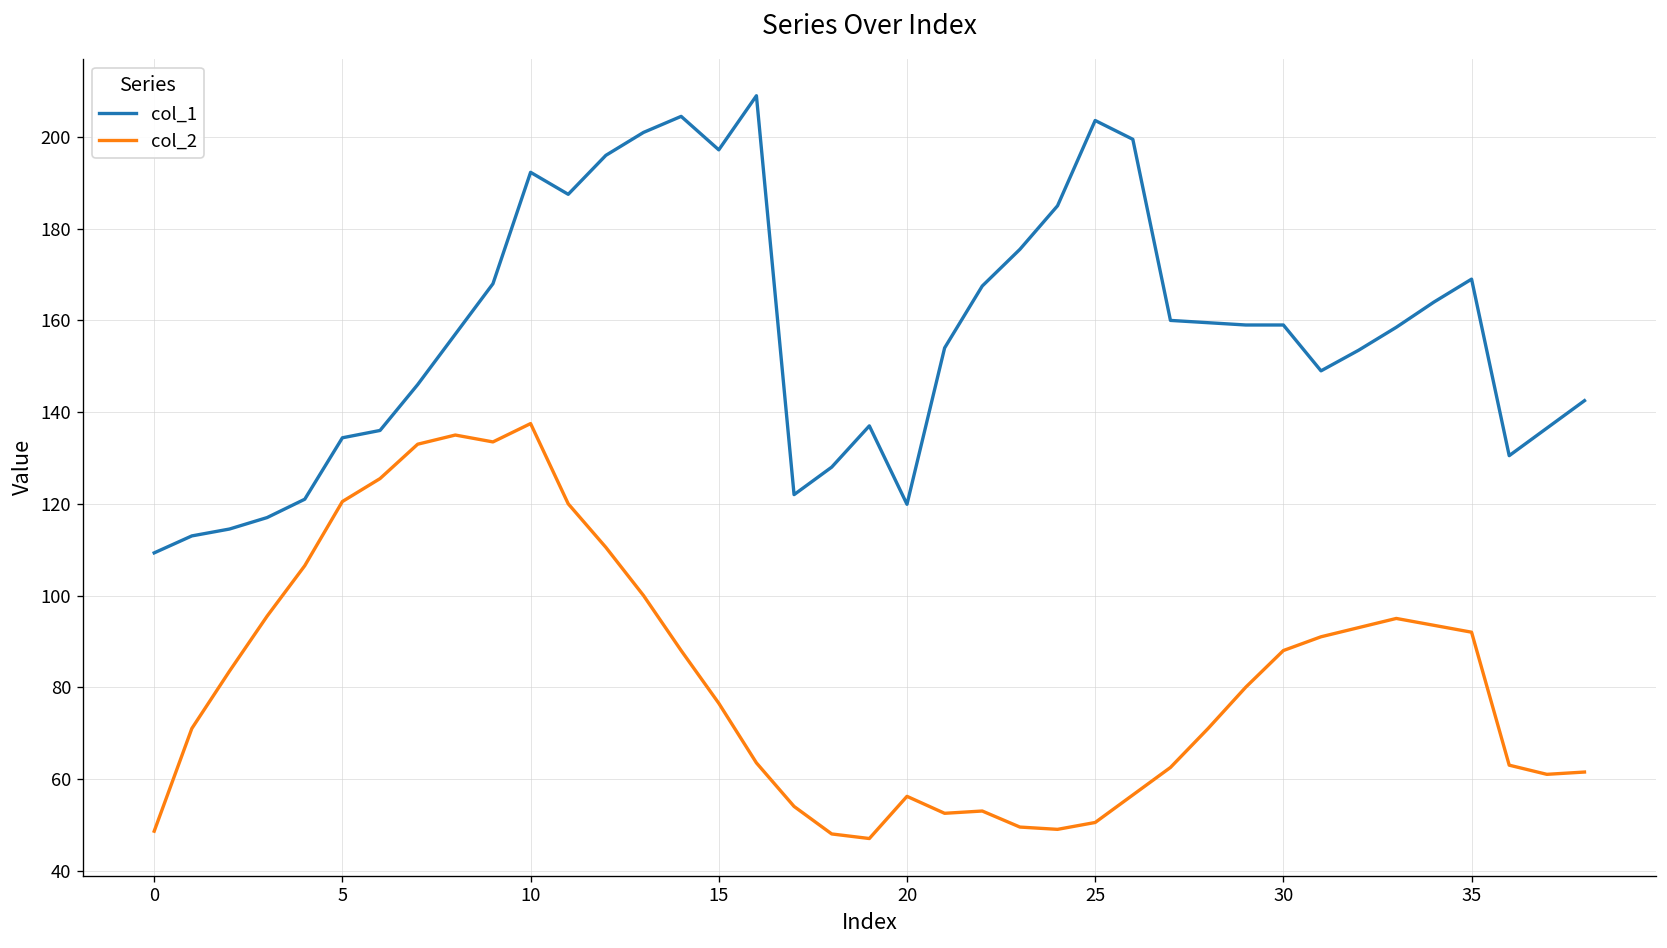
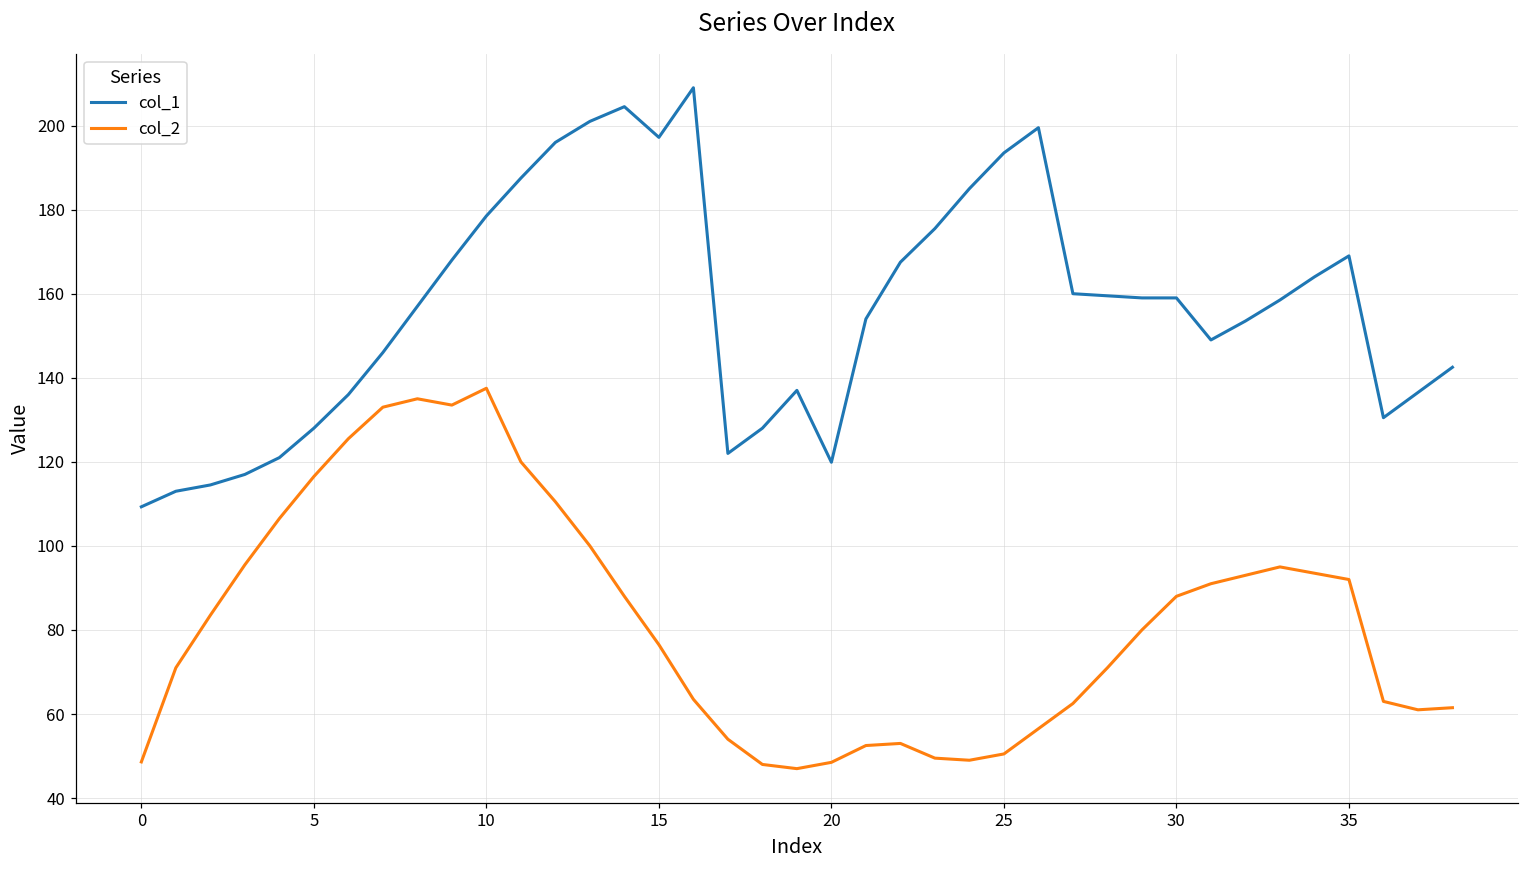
  {
    "col_1": {
      "0": 109,
-     "5": 134,
-     "10": 192,
+     "5": 128,
+     "10": 179,
      "15": 197,
      "20": 120,
-     "25": 204,
+     "25": 194,
      "30": 159,
      "35": 169
    },
    "col_2": {
      "0": 49,
-     "5": 121,
+     "5": 117,
      "10": 138,
      "15": 77,
-     "20": 56,
+     "20": 49,
      "25": 51,
      "30": 88,
      "35": 92
    }
  }
